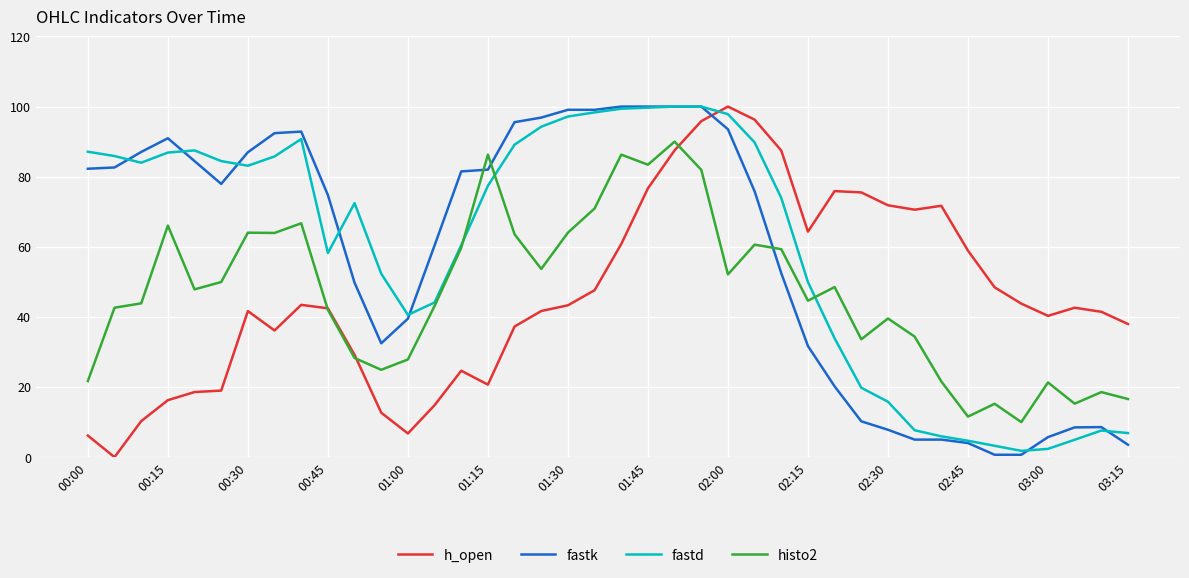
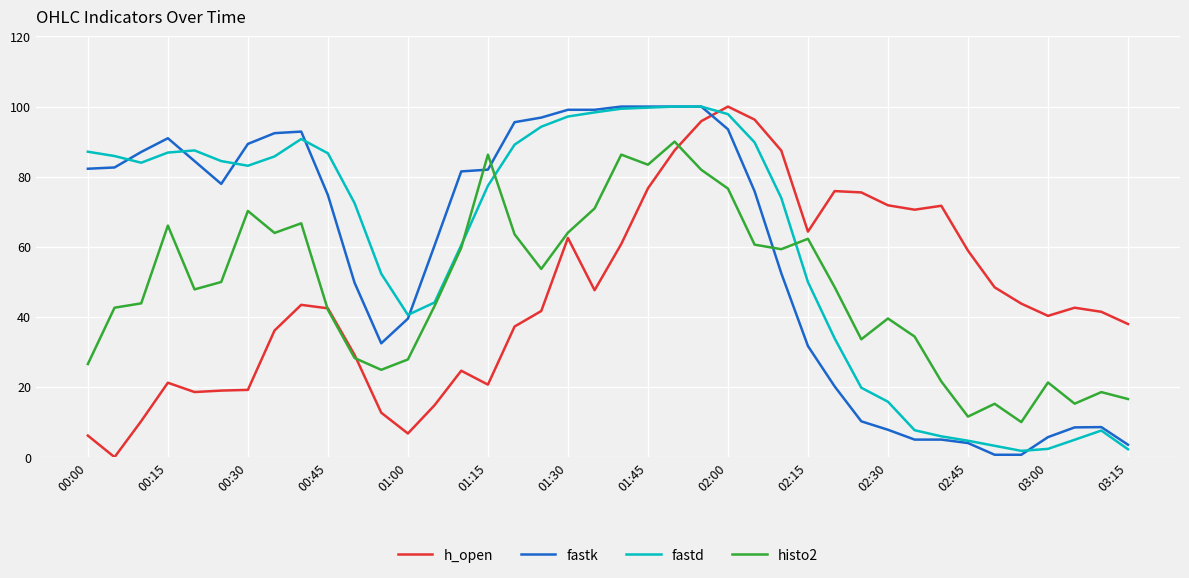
  {
    "h_open": {
      "00:00": 6,
-     "00:15": 16,
-     "00:30": 42,
+     "00:15": 21,
+     "00:30": 19,
      "01:00": 7,
      "01:15": 21,
-     "01:30": 43,
+     "01:30": 63,
      "01:45": 77,
      "02:00": 100,
      "02:15": 64,
      "02:30": 72,
      "02:45": 59,
      "03:00": 40,
      "03:15": 38
    },
    "fastk": {
      "00:00": 82,
      "00:15": 91,
-     "00:30": 87,
+     "00:30": 89,
      "00:45": 75,
      "01:00": 40,
      "01:15": 82,
      "01:30": 99,
      "02:00": 94,
      "02:15": 32,
      "02:30": 8,
      "03:00": 6,
      "03:15": 4
    },
    "fastd": {
      "00:00": 87,
      "00:15": 87,
      "00:30": 83,
-     "00:45": 58,
+     "00:45": 87,
      "01:00": 41,
      "01:15": 77,
      "01:30": 97,
      "02:00": 98,
      "02:15": 50,
      "02:30": 16,
      "03:00": 2,
-     "03:15": 7
+     "03:15": 2
    },
    "histo2": {
-     "00:00": 22,
+     "00:00": 27,
      "00:15": 66,
-     "00:30": 64,
+     "00:30": 70,
      "01:00": 28,
      "01:15": 86,
      "01:30": 64,
      "01:45": 83,
-     "02:00": 52,
-     "02:15": 45,
+     "02:00": 77,
+     "02:15": 62,
      "02:30": 40,
      "02:45": 12,
      "03:00": 21,
      "03:15": 17
    }
  }
